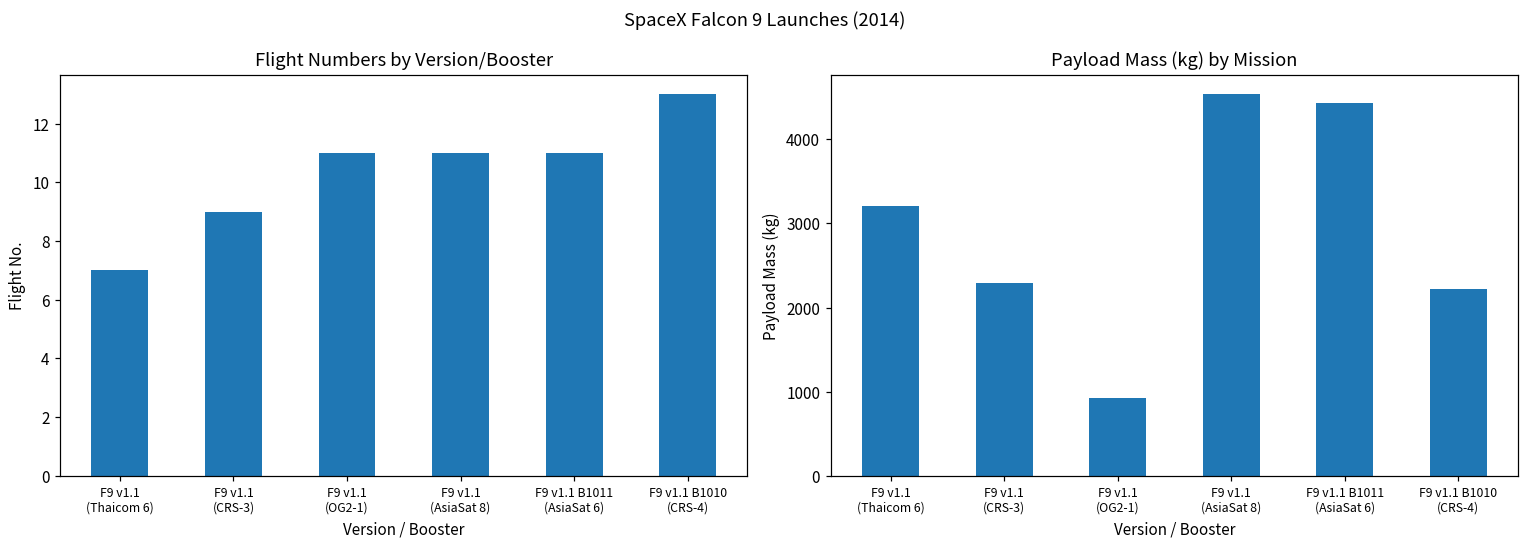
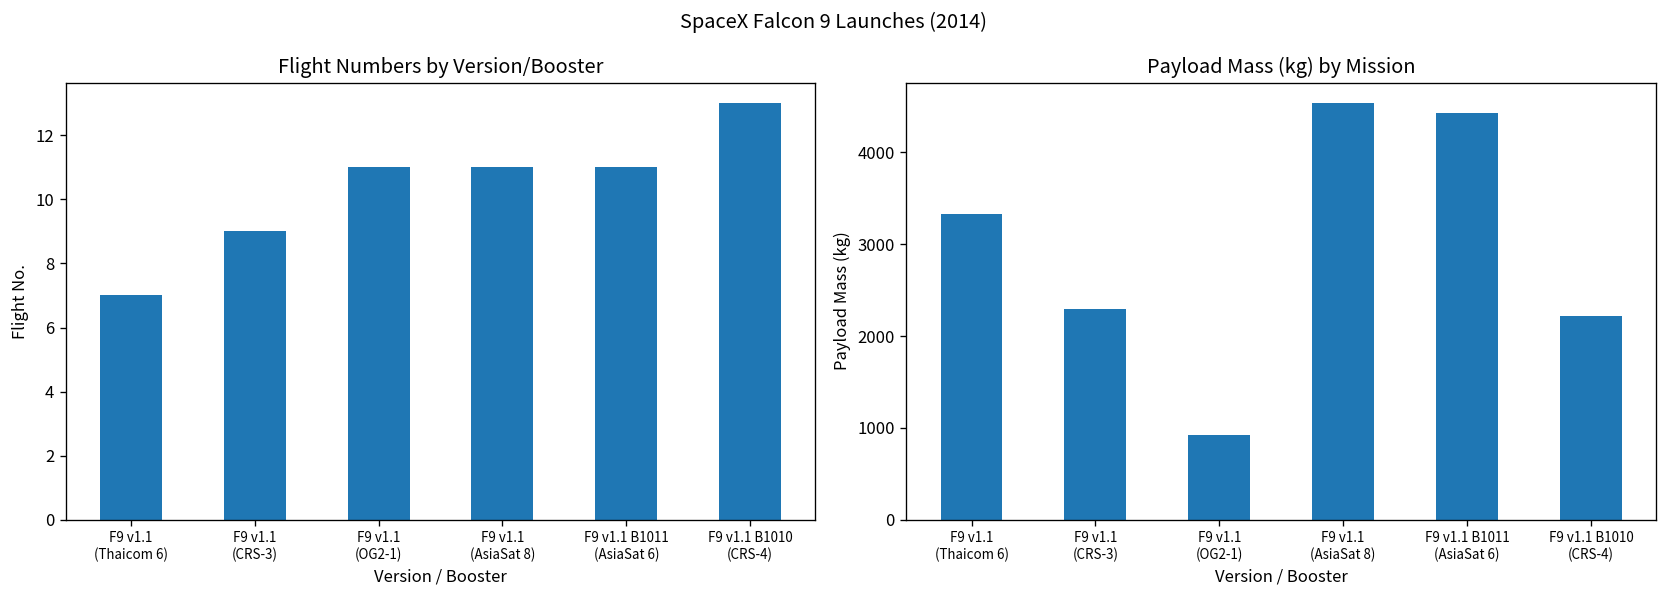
  {
    "Flight Numbers by Version/Booster": {
      "F9 v1.1 (Thaicom 6)": 7.0,
      "F9 v1.1 (CRS-3)": 9.0,
      "F9 v1.1 (OG2-1)": 11.0,
      "F9 v1.1 (AsiaSat 8)": 11.0,
      "F9 v1.1 B1011 (AsiaSat 6)": 11.0,
      "F9 v1.1 B1010 (CRS-4)": 13.0
    },
    "Payload Mass (kg) by Mission": {
-     "F9 v1.1 (Thaicom 6)": 3200,
+     "F9 v1.1 (Thaicom 6)": 3300,
      "F9 v1.1 (CRS-3)": 2300,
      "F9 v1.1 (OG2-1)": 900,
      "F9 v1.1 (AsiaSat 8)": 4500,
      "F9 v1.1 B1011 (AsiaSat 6)": 4400,
      "F9 v1.1 B1010 (CRS-4)": 2200
    }
  }
